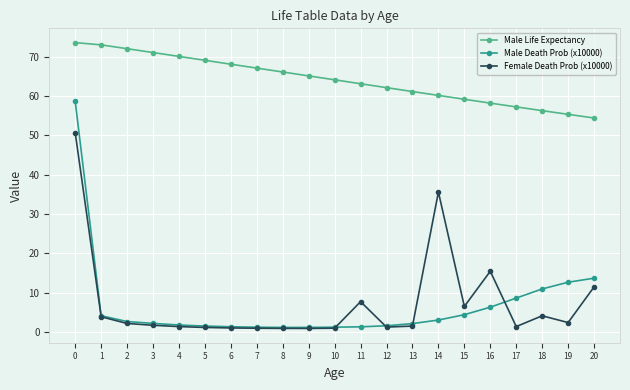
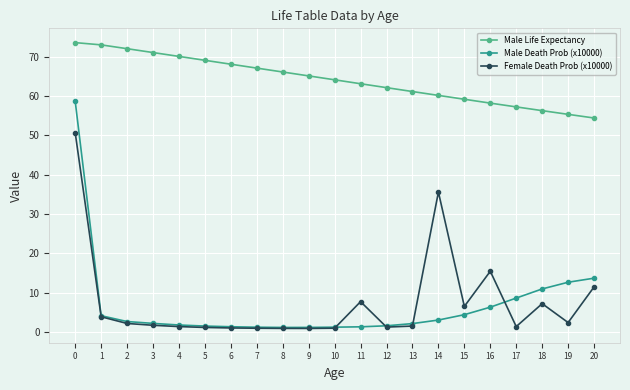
  {
    "Female Death Prob (x10000)": {
      "0": 51,
      "11": 8,
      "14": 36,
      "15": 7,
      "16": 15,
      "17": 1,
-     "18": 4,
+     "18": 7,
      "19": 2,
      "20": 12
    }
  }
